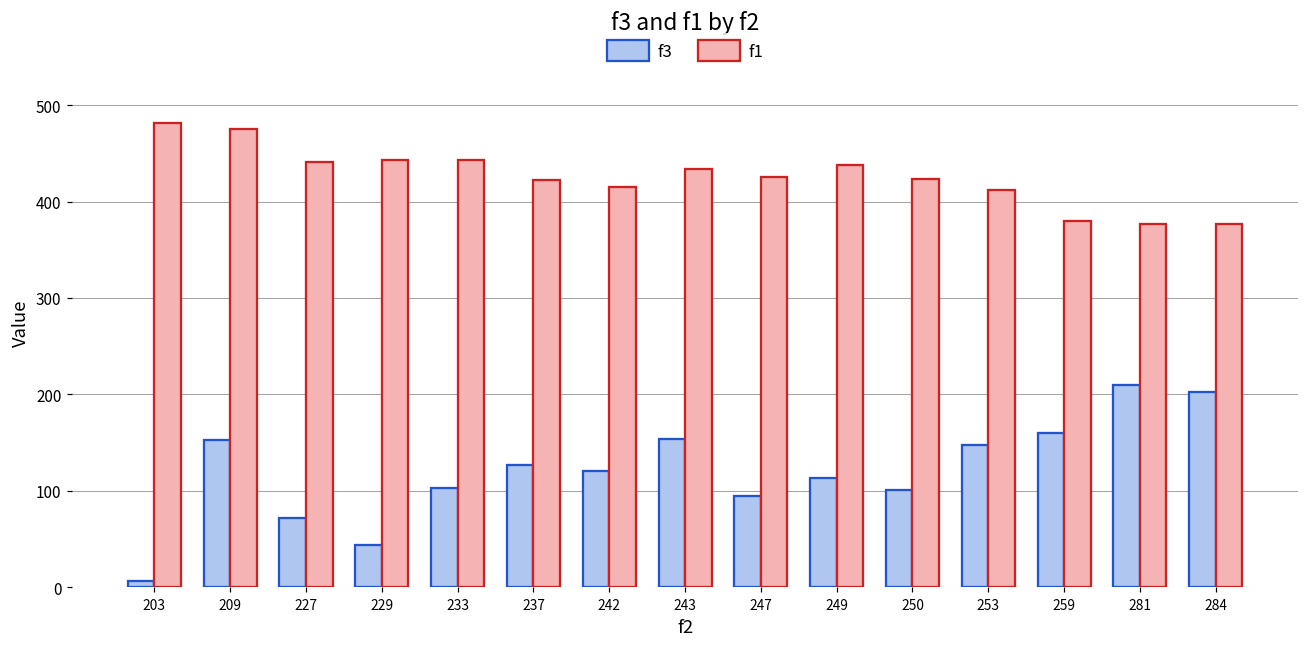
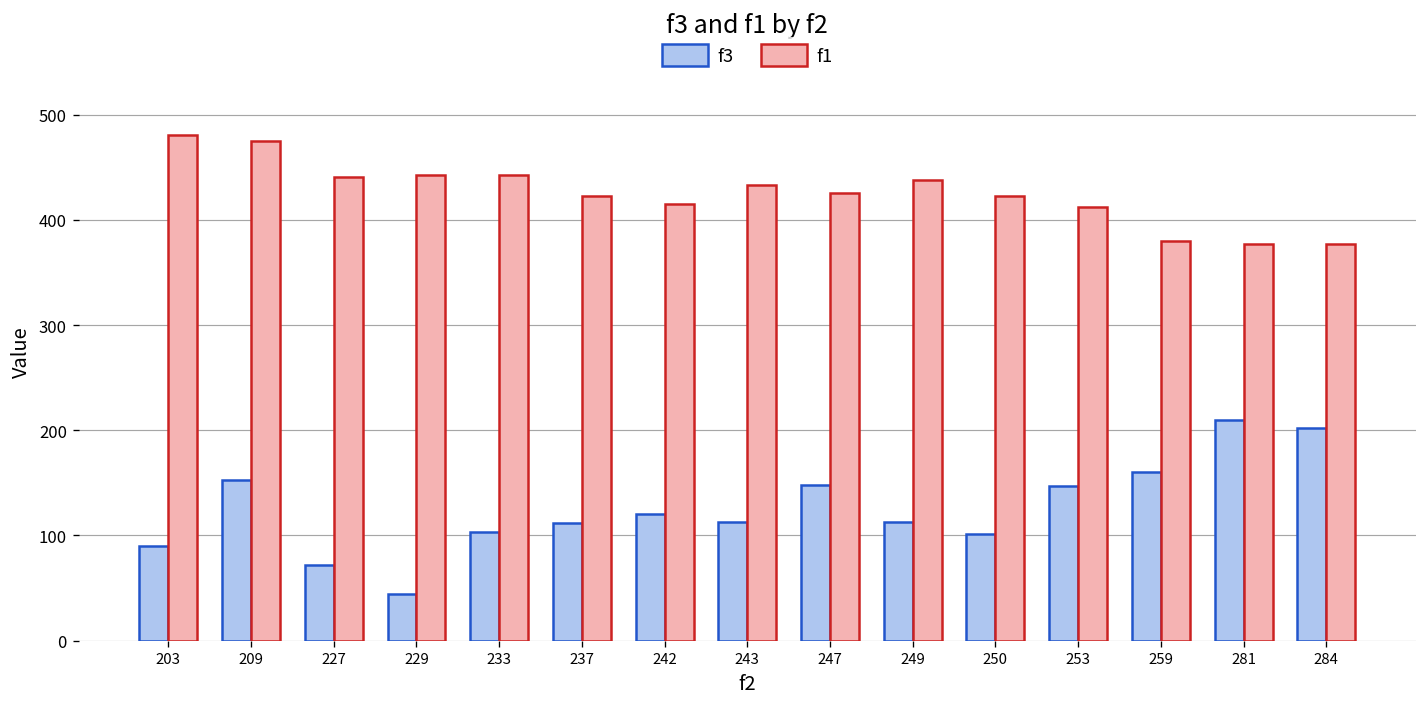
  {
    "f3": {
-     "203": 10,
+     "203": 90,
      "209": 150,
      "227": 70,
      "229": 40,
      "233": 100,
-     "237": 130,
+     "237": 110,
      "242": 120,
-     "243": 150,
-     "247": 100,
+     "243": 110,
+     "247": 150,
      "249": 110,
      "250": 100,
      "253": 150,
      "259": 160,
      "281": 210,
      "284": 200
    },
    "f1": {
      "203": 480,
      "209": 480,
      "227": 440,
      "229": 440,
      "233": 440,
      "237": 420,
      "242": 420,
      "243": 430,
      "247": 430,
      "249": 440,
      "250": 420,
      "253": 410,
      "259": 380,
      "281": 380,
      "284": 380
    }
  }
